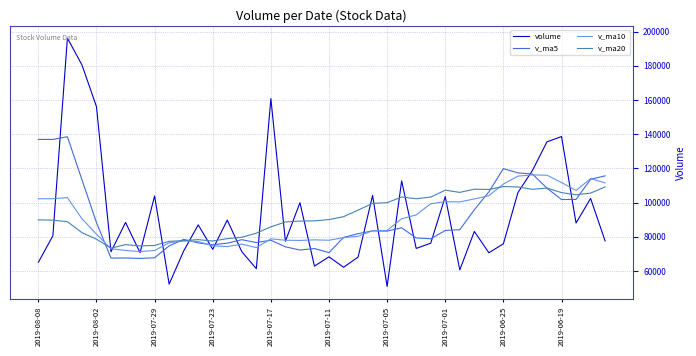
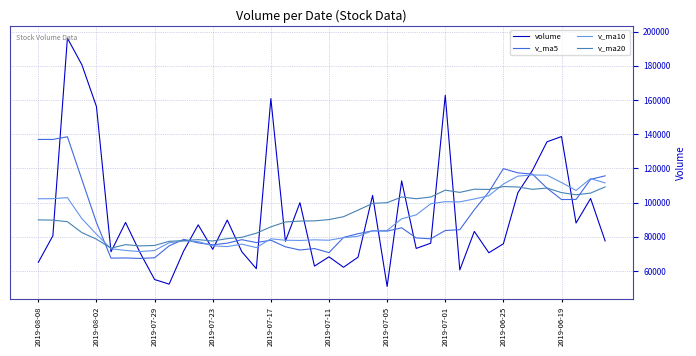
  {
    "volume": {
      "2019-08-08": 65000,
      "2019-08-02": 156000,
-     "2019-07-29": 104000,
+     "2019-07-29": 55000,
      "2019-07-23": 73000,
      "2019-07-17": 161000,
      "2019-07-11": 68000,
      "2019-07-05": 51000,
-     "2019-07-01": 104000,
+     "2019-07-01": 163000,
      "2019-06-25": 76000,
      "2019-06-19": 139000
    }
  }
